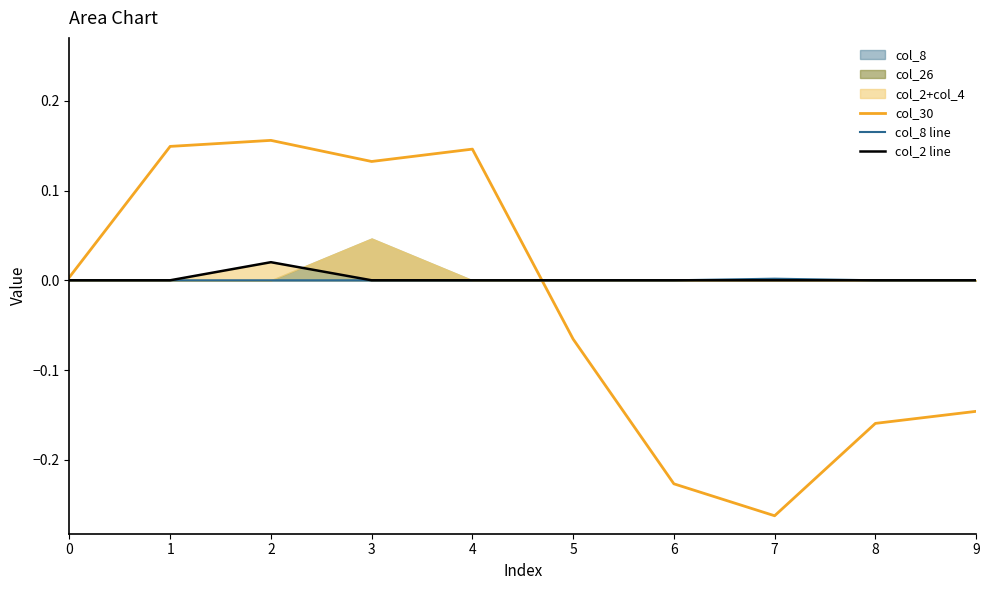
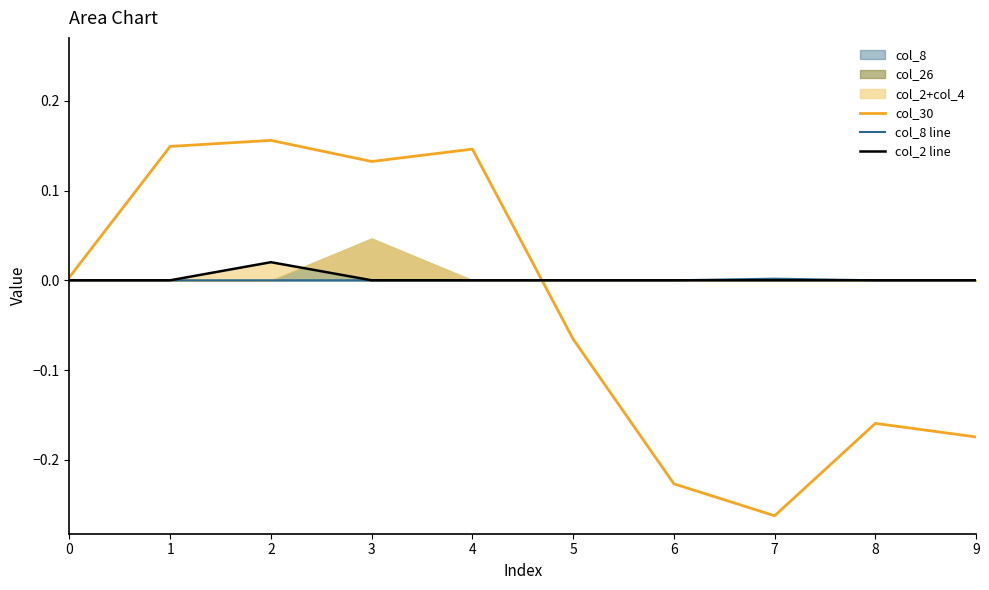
  {
    "col_30": {
      "0": 0.00,
      "1": 0.15,
      "2": 0.16,
      "3": 0.13,
      "4": 0.15,
      "5": -0.07,
      "6": -0.23,
      "7": -0.26,
      "8": -0.16,
-     "9": -0.15
+     "9": -0.17
    }
  }
